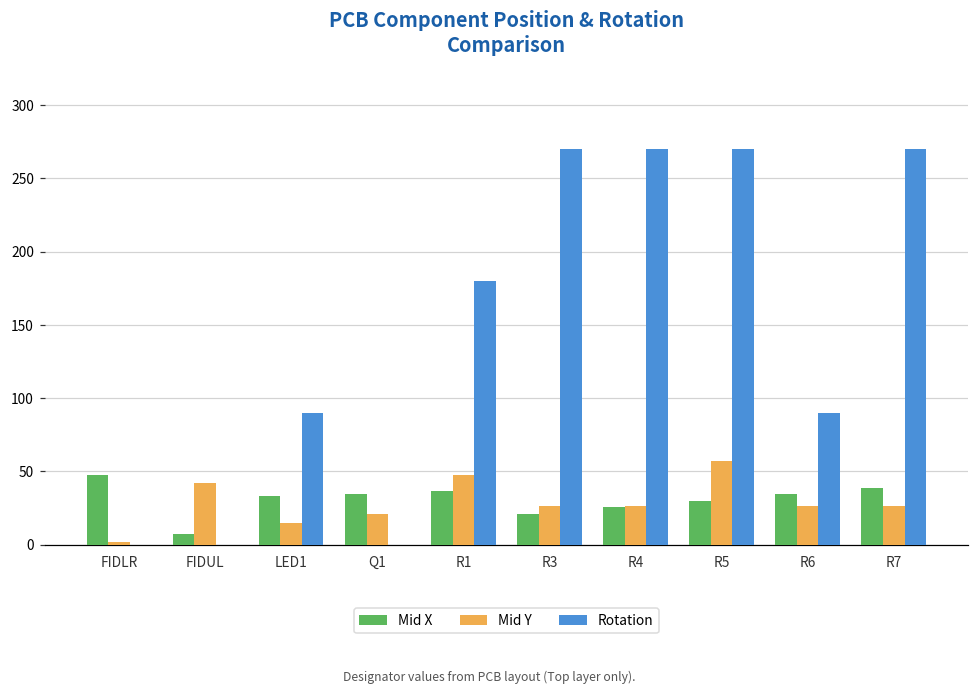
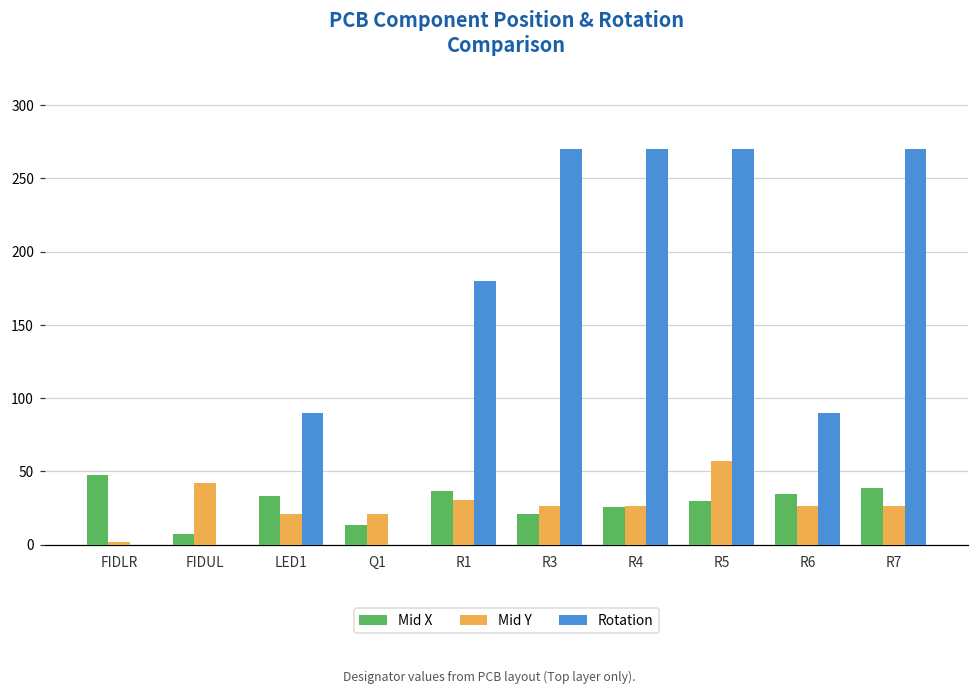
  {
    "Mid X": {
      "FIDLR": 48,
      "FIDUL": 7,
      "LED1": 33,
-     "Q1": 34,
+     "Q1": 14,
      "R1": 37,
      "R3": 21,
      "R4": 25,
      "R5": 30,
      "R6": 34,
      "R7": 39
    },
    "Mid Y": {
      "FIDLR": 2,
      "FIDUL": 42,
-     "LED1": 15,
+     "LED1": 21,
      "Q1": 21,
-     "R1": 48,
+     "R1": 30,
      "R3": 26,
      "R4": 26,
      "R5": 57,
      "R6": 26,
      "R7": 26
    },
    "Rotation": {
      "FIDLR": 0,
      "FIDUL": 0,
      "LED1": 90,
      "Q1": 0,
      "R1": 180,
      "R3": 270,
      "R4": 270,
      "R5": 270,
      "R6": 90,
      "R7": 270
    }
  }
